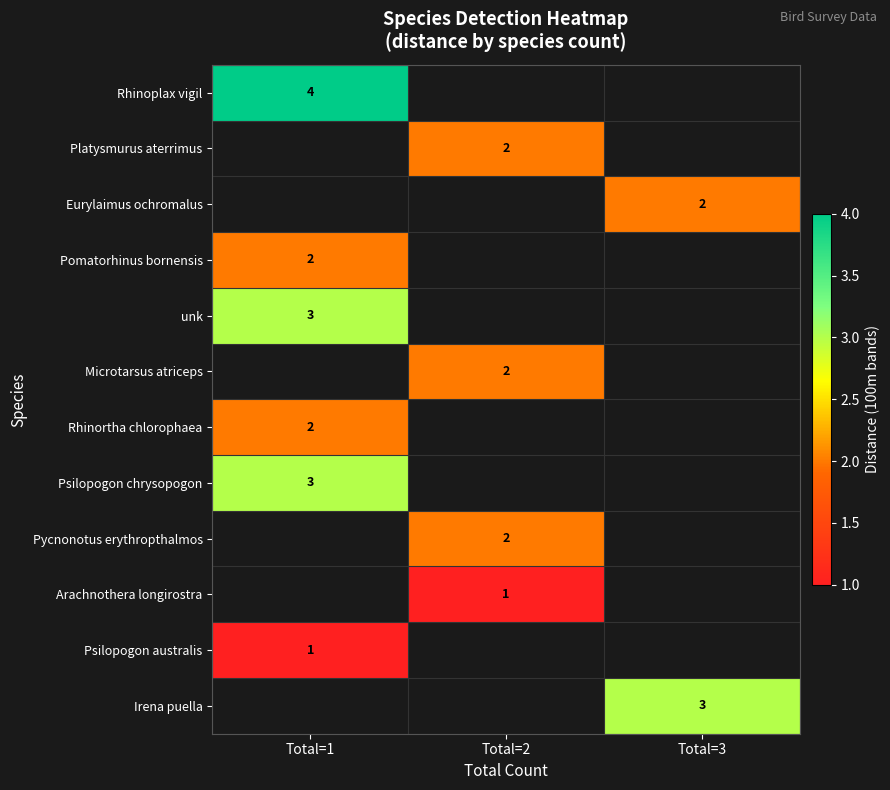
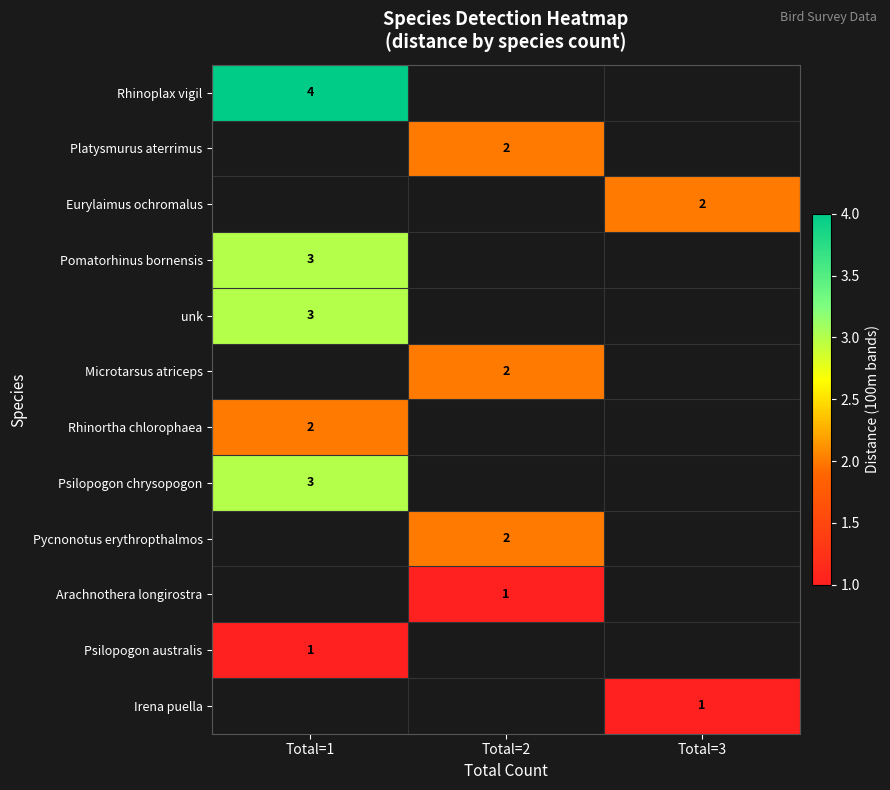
  {
    "Rhinoplax vigil": {
      "Total=1": 4
    },
    "Platysmurus aterrimus": {
      "Total=2": 2
    },
    "Eurylaimus ochromalus": {
      "Total=3": 2
    },
    "Pomatorhinus bornensis": {
-     "Total=1": 2
+     "Total=1": 3
    },
    "unk": {
      "Total=1": 3
    },
    "Microtarsus atriceps": {
      "Total=2": 2
    },
    "Rhinortha chlorophaea": {
      "Total=1": 2
    },
    "Psilopogon chrysopogon": {
      "Total=1": 3
    },
    "Pycnonotus erythropthalmos": {
      "Total=2": 2
    },
    "Arachnothera longirostra": {
      "Total=2": 1
    },
    "Psilopogon australis": {
      "Total=1": 1
    },
    "Irena puella": {
-     "Total=3": 3
+     "Total=3": 1
    }
  }
